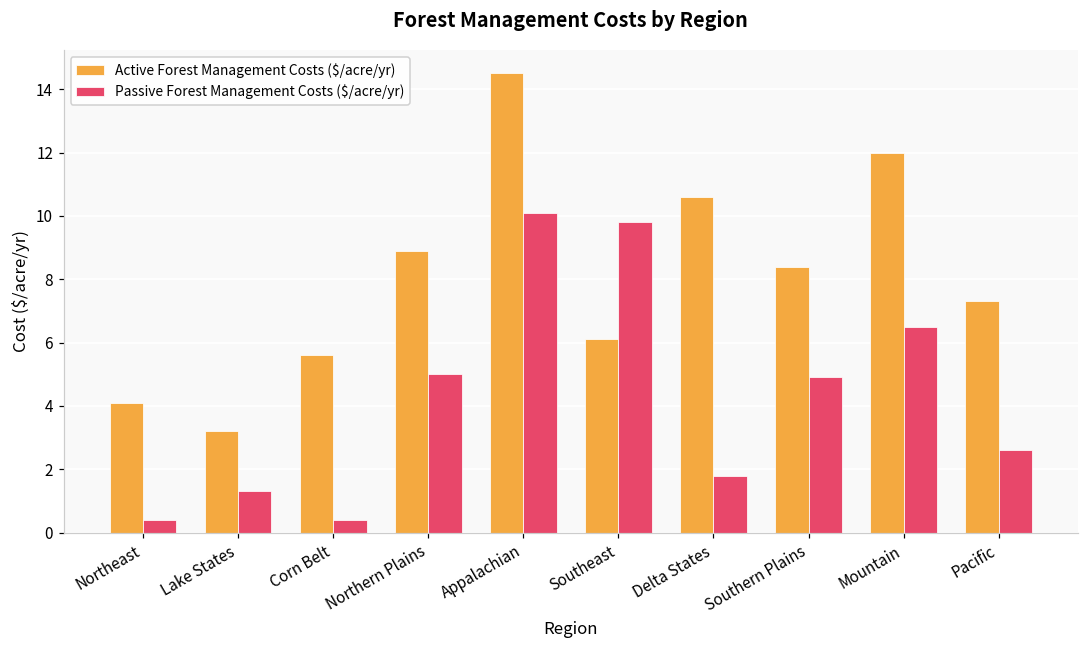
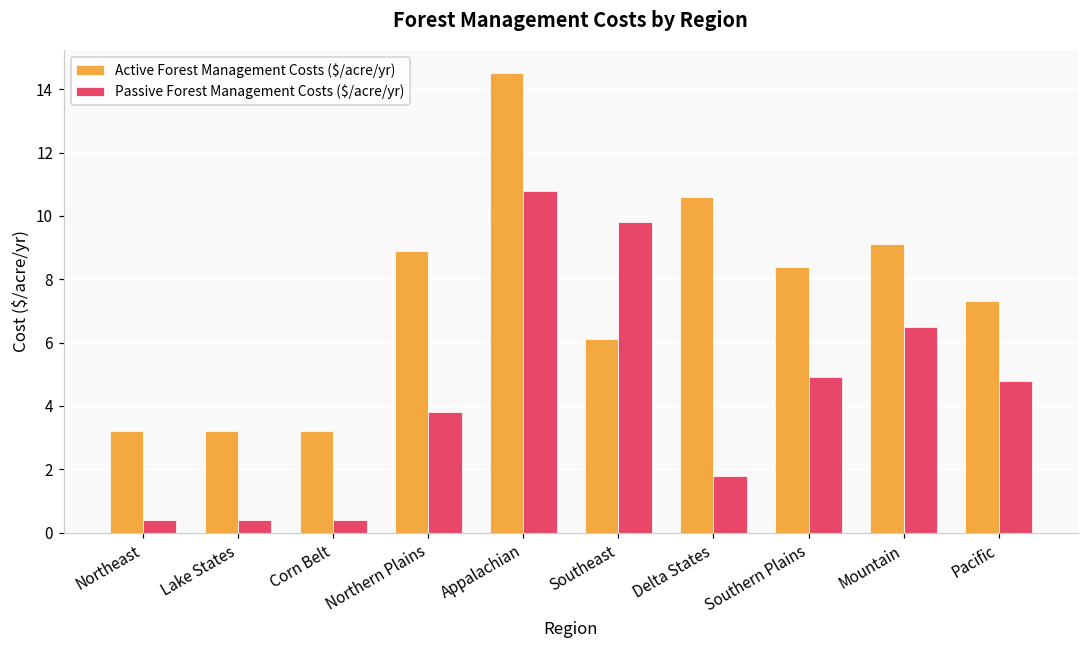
  {
    "Active Forest Management Costs ($/acre/yr)": {
-     "Northeast": 4.1,
+     "Northeast": 3.2,
      "Lake States": 3.2,
-     "Corn Belt": 5.6,
+     "Corn Belt": 3.2,
      "Northern Plains": 8.9,
      "Appalachian": 14.5,
      "Southeast": 6.1,
      "Delta States": 10.6,
      "Southern Plains": 8.4,
-     "Mountain": 12.0,
+     "Mountain": 9.1,
      "Pacific": 7.3
    },
    "Passive Forest Management Costs ($/acre/yr)": {
      "Northeast": 0.4,
-     "Lake States": 1.3,
+     "Lake States": 0.4,
      "Corn Belt": 0.4,
-     "Northern Plains": 5.0,
-     "Appalachian": 10.1,
+     "Northern Plains": 3.8,
+     "Appalachian": 10.8,
      "Southeast": 9.8,
      "Delta States": 1.8,
      "Southern Plains": 4.9,
      "Mountain": 6.5,
-     "Pacific": 2.6
+     "Pacific": 4.8
    }
  }
